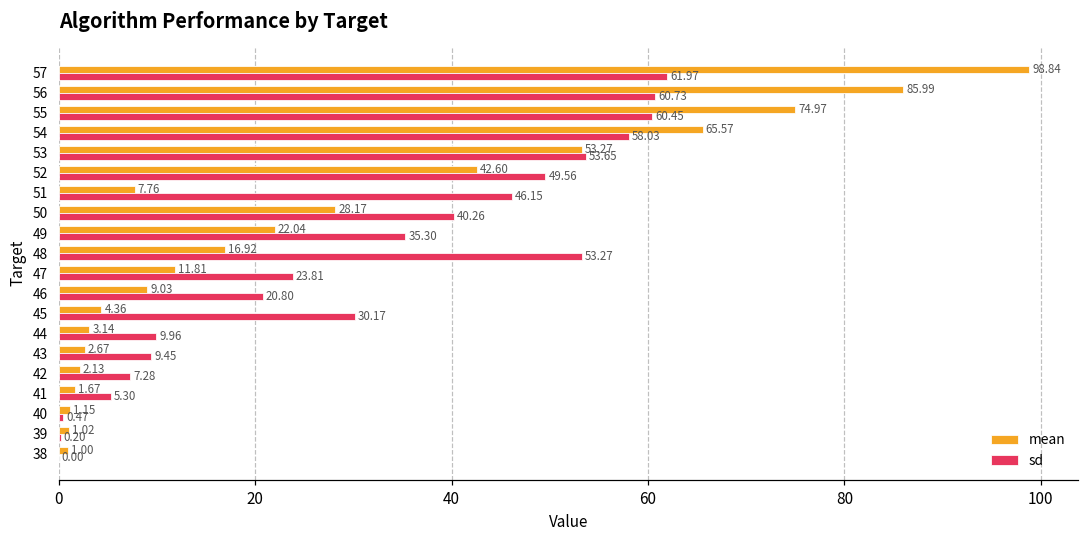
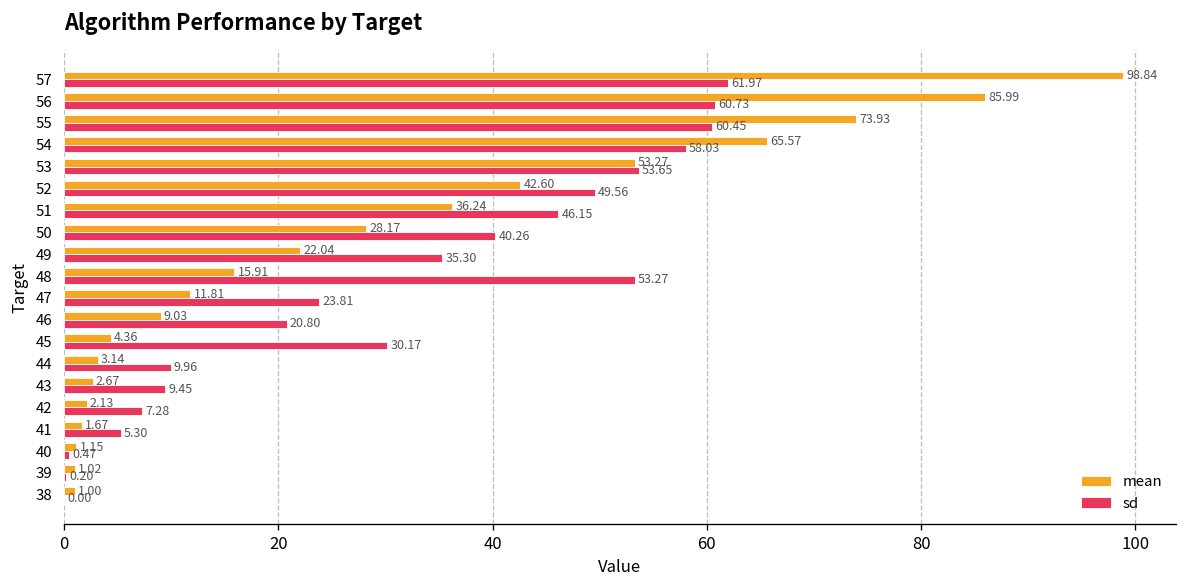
  {
    "mean": {
      "57": 98.84,
      "56": 85.99,
-     "55": 74.97,
+     "55": 73.93,
      "54": 65.57,
      "52": 42.60,
-     "51": 7.76,
+     "51": 36.24,
      "50": 28.17,
      "49": 22.04,
-     "48": 16.92,
+     "48": 15.91,
      "47": 11.81,
      "46": 9.03,
      "45": 4.36,
      "44": 3.14,
      "43": 2.67,
      "42": 2.13,
      "41": 1.67
    },
    "sd": {
      "57": 61.97,
      "56": 60.73,
      "55": 60.45,
      "54": 58.03,
      "52": 49.56,
      "51": 46.15,
      "50": 40.26,
      "49": 35.30,
      "48": 53.27,
      "47": 23.81,
      "46": 20.80,
      "45": 30.17,
      "44": 9.96,
      "43": 9.45,
      "42": 7.28,
      "41": 5.30
    }
  }
